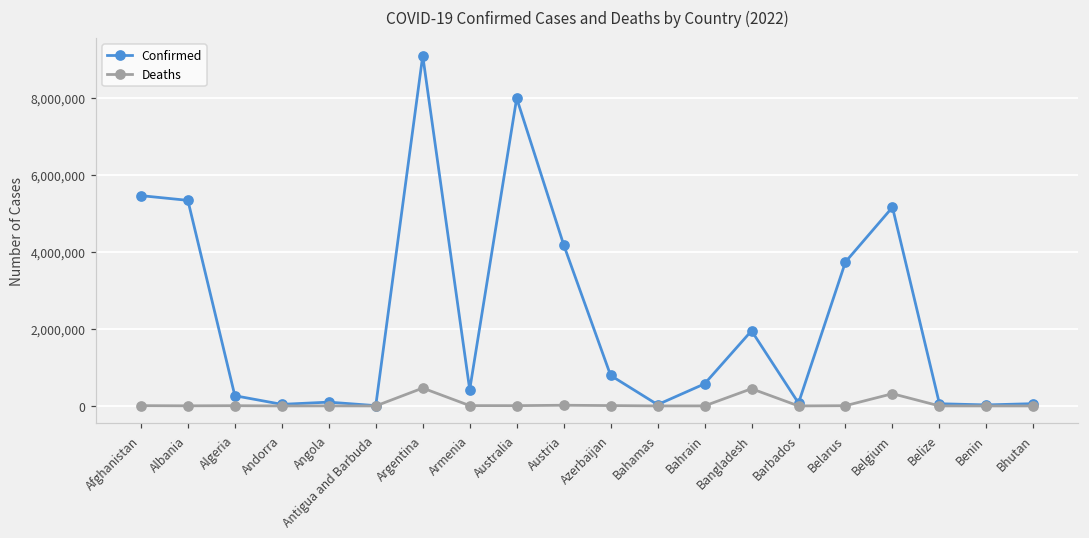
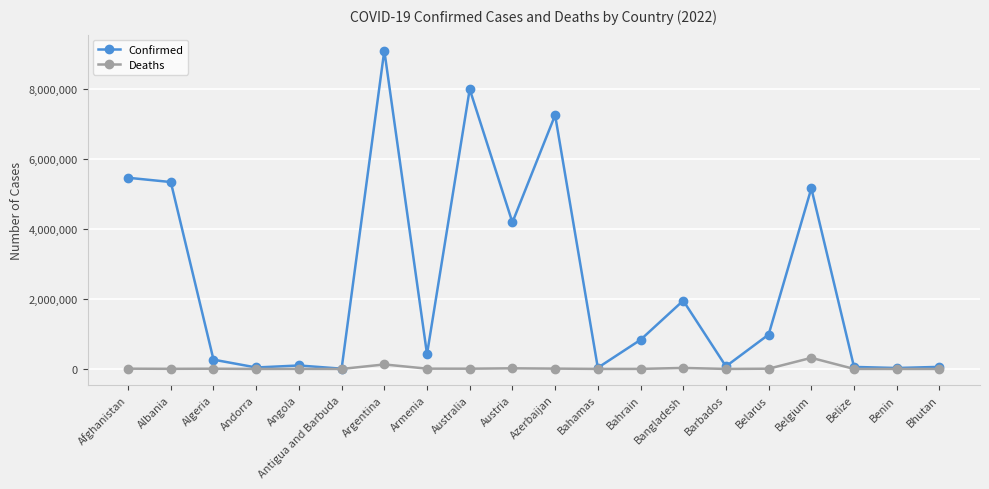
  {
    "Confirmed": {
      "Afghanistan": "5,500,000",
      "Albania": "5,300,000",
      "Algeria": "300,000",
      "Angola": "100,000",
      "Argentina": "9,100,000",
      "Armenia": "400,000",
      "Australia": "8,000,000",
      "Austria": "4,200,000",
-     "Azerbaijan": "800,000",
-     "Bahrain": "600,000",
+     "Azerbaijan": "7,300,000",
+     "Bahrain": "800,000",
      "Bangladesh": "2,000,000",
      "Barbados": "100,000",
-     "Belarus": "3,700,000",
+     "Belarus": "1,000,000",
      "Belgium": "5,200,000"
    },
    "Deaths": {
      "Afghanistan": "0",
      "Albania": "0",
      "Algeria": "0",
      "Angola": "0",
-     "Argentina": "500,000",
+     "Argentina": "100,000",
      "Armenia": "0",
      "Australia": "0",
      "Austria": "0",
      "Azerbaijan": "0",
      "Bahrain": "0",
-     "Bangladesh": "400,000",
+     "Bangladesh": "0",
      "Barbados": "0",
      "Belarus": "0",
      "Belgium": "300,000"
    }
  }
